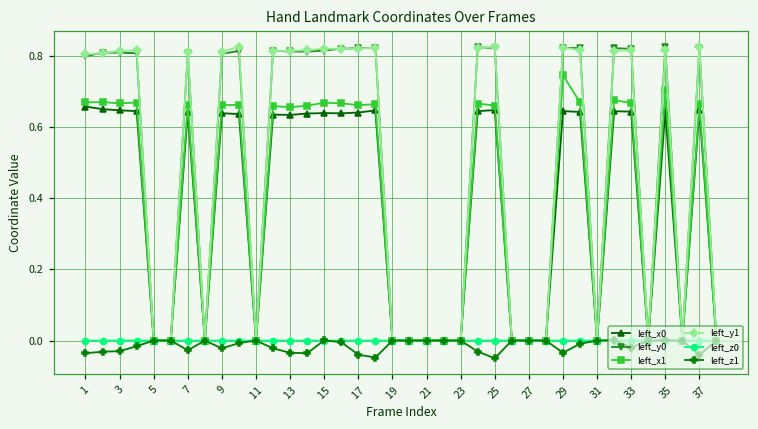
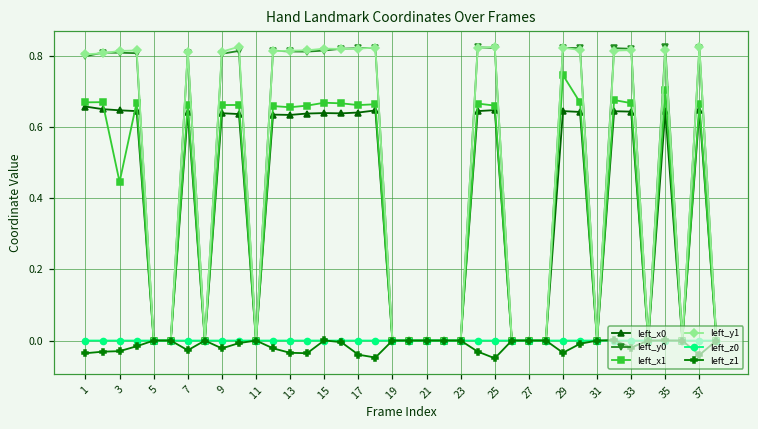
  {
    "left_x1": {
      "1": 0.67,
-     "3": 0.67,
+     "3": 0.45,
      "7": 0.66,
      "9": 0.66,
      "13": 0.66,
      "15": 0.67,
      "17": 0.66,
      "25": 0.66,
      "29": 0.75,
      "33": 0.67,
      "35": 0.70,
      "37": 0.66
    },
    "left_y1": {
      "35": 0.82
    },
    "left_z0": {
      "1": 0.00,
      "3": 0.00,
      "7": 0.00,
      "9": 0.00,
      "13": 0.00,
      "17": 0.00,
      "25": 0.00,
      "29": 0.00
    }
  }
